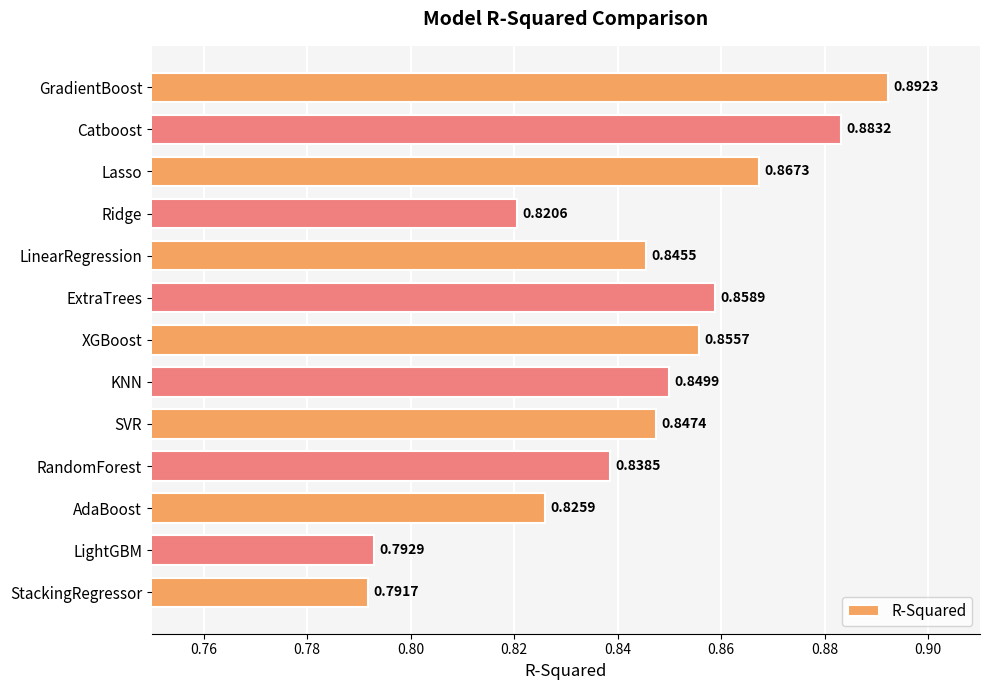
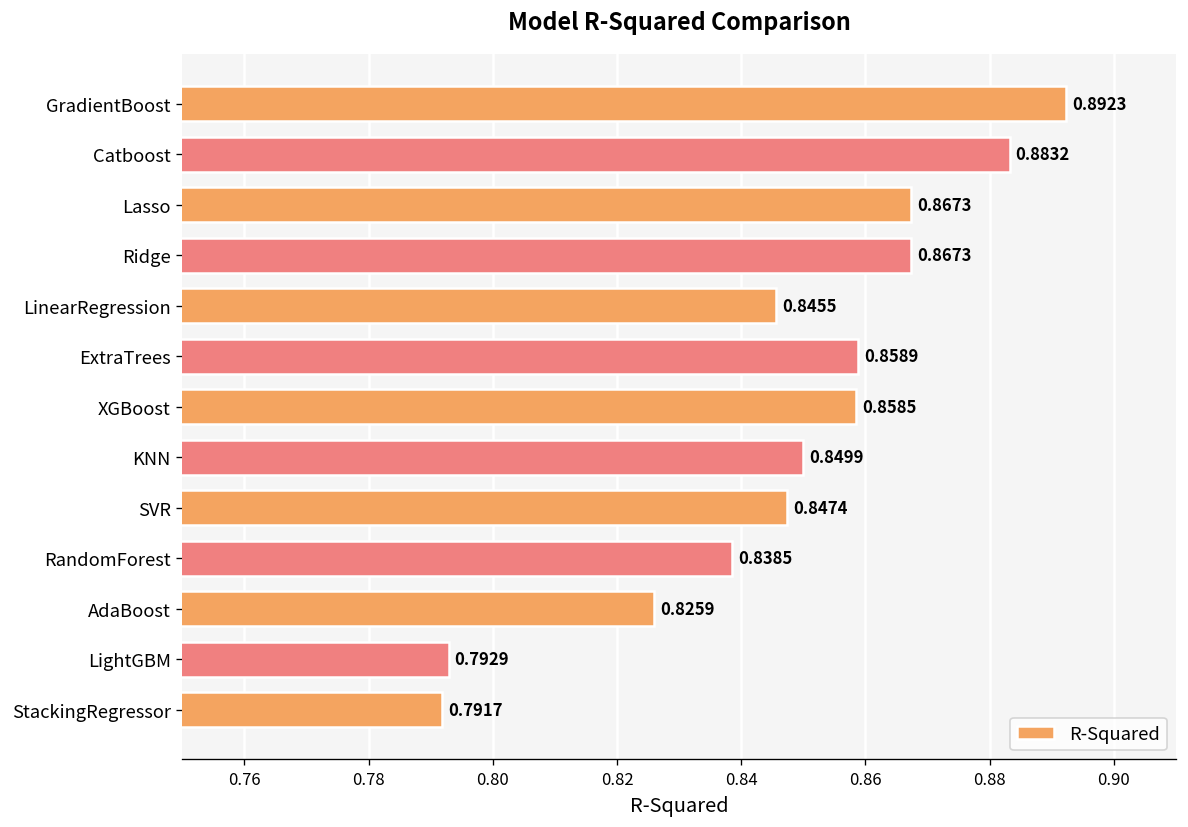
  {
    "GradientBoost": 0.8923,
    "Catboost": 0.8832,
    "Lasso": 0.8673,
-   "Ridge": 0.8206,
+   "Ridge": 0.8673,
    "LinearRegression": 0.8455,
    "ExtraTrees": 0.8589,
-   "XGBoost": 0.8557,
+   "XGBoost": 0.8585,
    "KNN": 0.8499,
    "SVR": 0.8474,
    "RandomForest": 0.8385,
    "AdaBoost": 0.8259,
    "LightGBM": 0.7929,
    "StackingRegressor": 0.7917
  }
